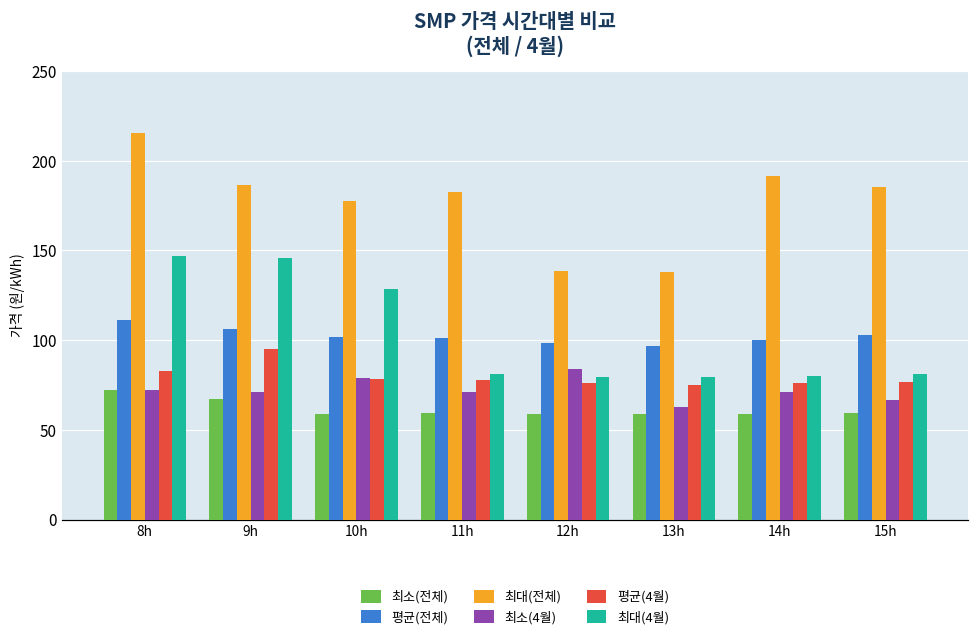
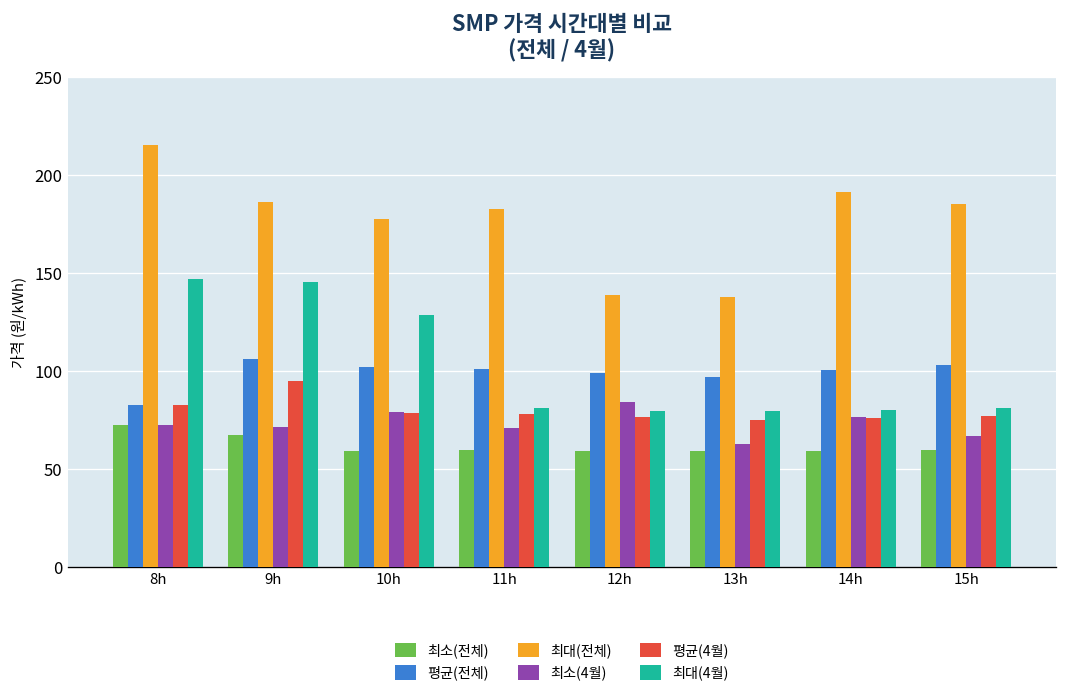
  {
    "최소(전체)": {
      "8h": 72,
      "9h": 67,
      "10h": 59,
      "11h": 59,
      "12h": 59,
      "13h": 59,
      "14h": 59,
      "15h": 59
    },
    "평균(전체)": {
-     "8h": 111,
+     "8h": 83,
      "9h": 106,
      "10h": 102,
      "11h": 101,
      "12h": 99,
      "13h": 97,
      "14h": 100,
      "15h": 103
    },
    "최대(전체)": {
      "8h": 216,
      "9h": 186,
      "10h": 177,
      "11h": 183,
      "12h": 139,
      "13h": 138,
      "14h": 191,
      "15h": 185
    },
    "최소(4월)": {
      "8h": 72,
      "9h": 71,
      "10h": 79,
      "11h": 71,
      "12h": 84,
      "13h": 63,
-     "14h": 71,
+     "14h": 76,
      "15h": 67
    },
    "평균(4월)": {
      "8h": 83,
      "9h": 95,
      "10h": 78,
      "11h": 78,
      "12h": 76,
      "13h": 75,
      "14h": 76,
      "15h": 77
    },
    "최대(4월)": {
      "8h": 147,
      "9h": 146,
      "10h": 128,
      "11h": 81,
      "12h": 79,
      "13h": 79,
      "14h": 80,
      "15h": 81
    }
  }
